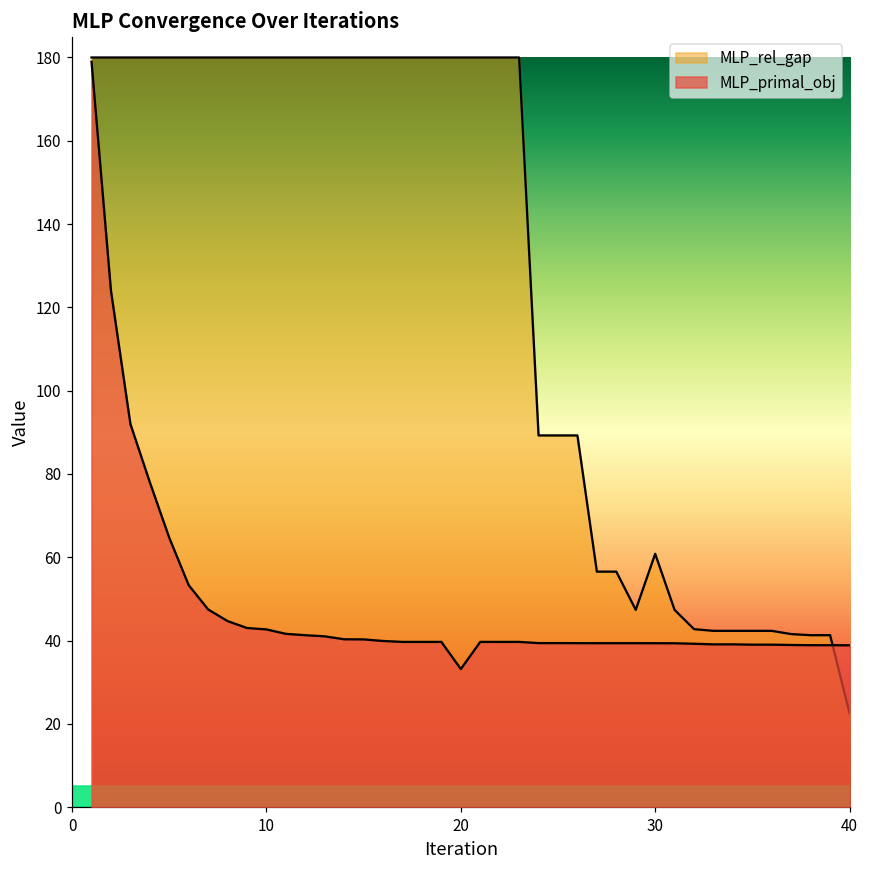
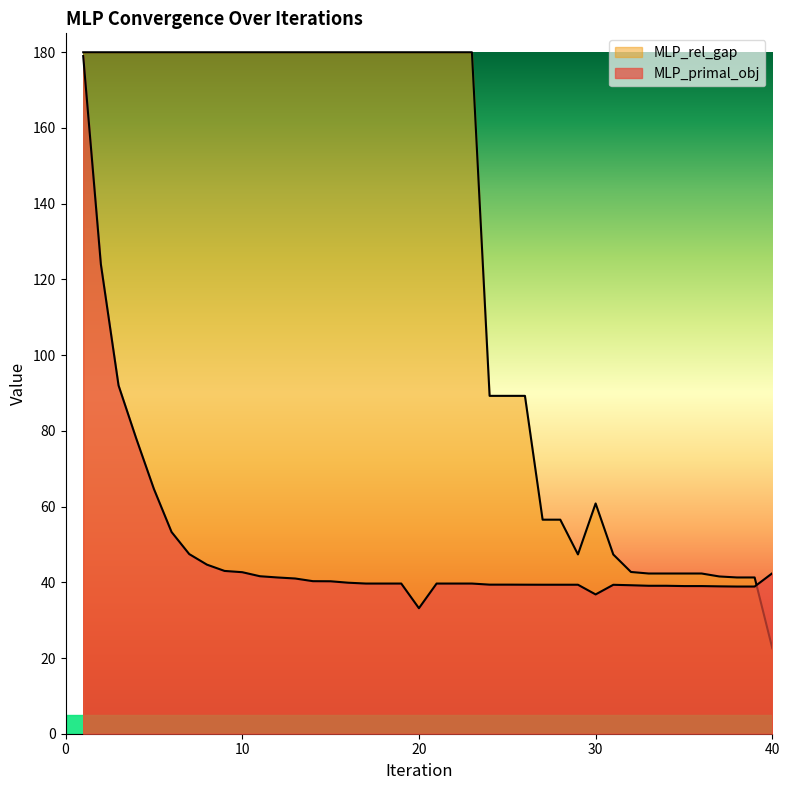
  {
    "MLP_rel_gap": {
      "10": 180,
      "20": 180,
      "30": 61,
      "40": 23
    },
    "MLP_primal_obj": {
      "10": 43,
      "20": 33,
-     "30": 39,
-     "40": 39
+     "30": 37,
+     "40": 42
    }
  }
